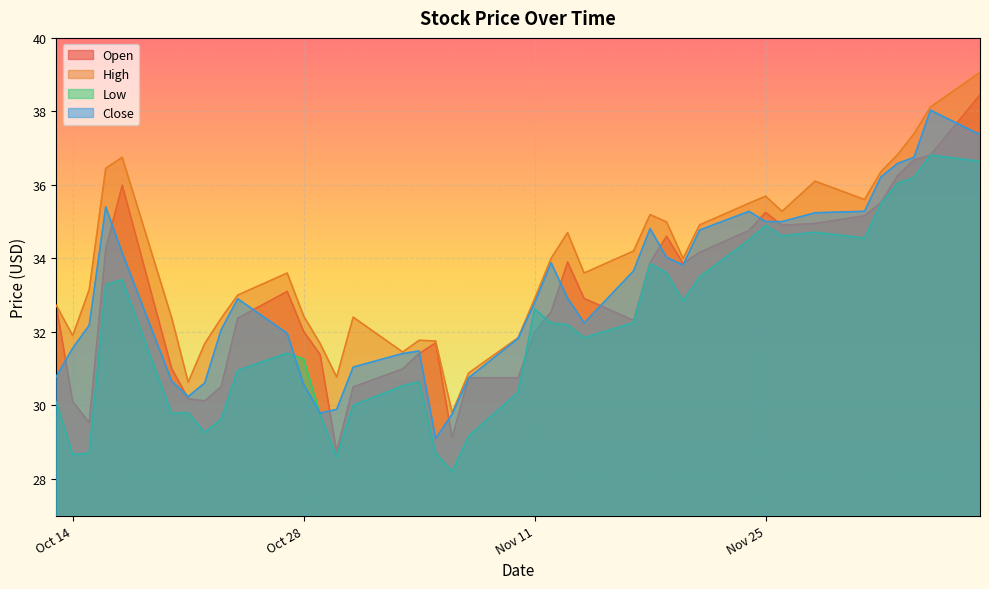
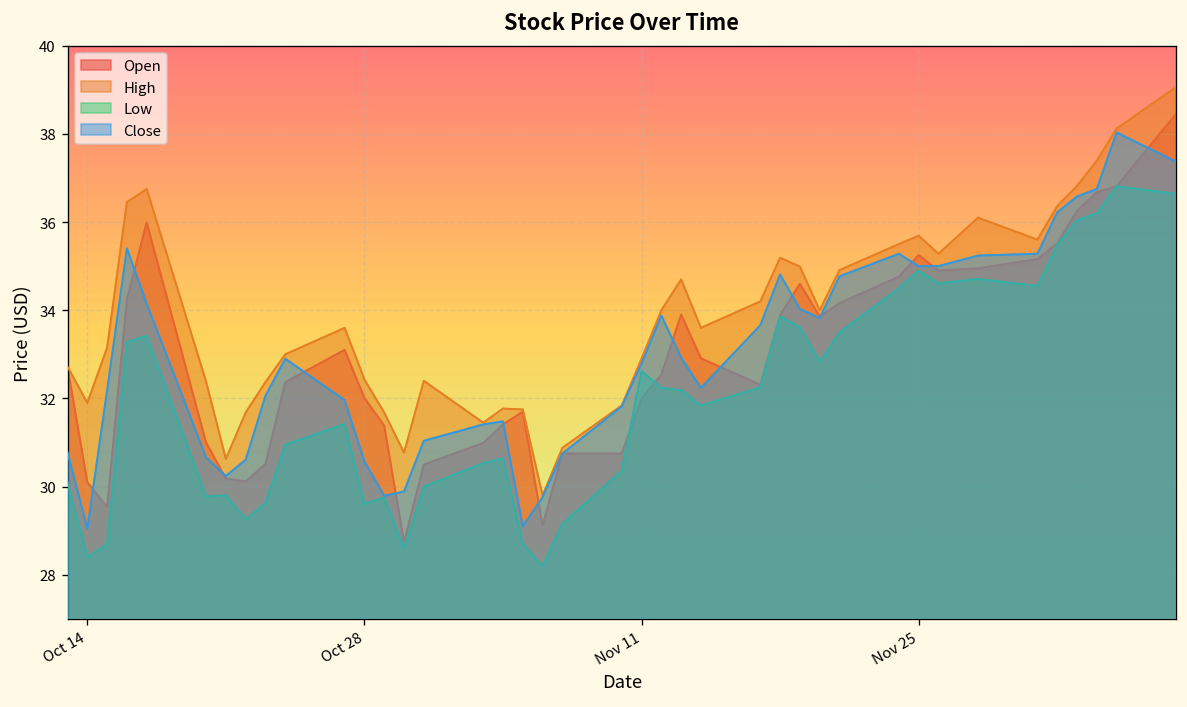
  {
    "Low": {
-     "Oct 14": 28.7,
-     "Oct 28": 31.3,
+     "Oct 14": 28.4,
+     "Oct 28": 29.6,
      "Nov 11": 32.6,
      "Nov 25": 34.9
    },
    "Close": {
-     "Oct 14": 31.6,
+     "Oct 14": 29.1,
      "Oct 28": 30.6,
      "Nov 11": 32.8,
      "Nov 25": 35.0
    }
  }
